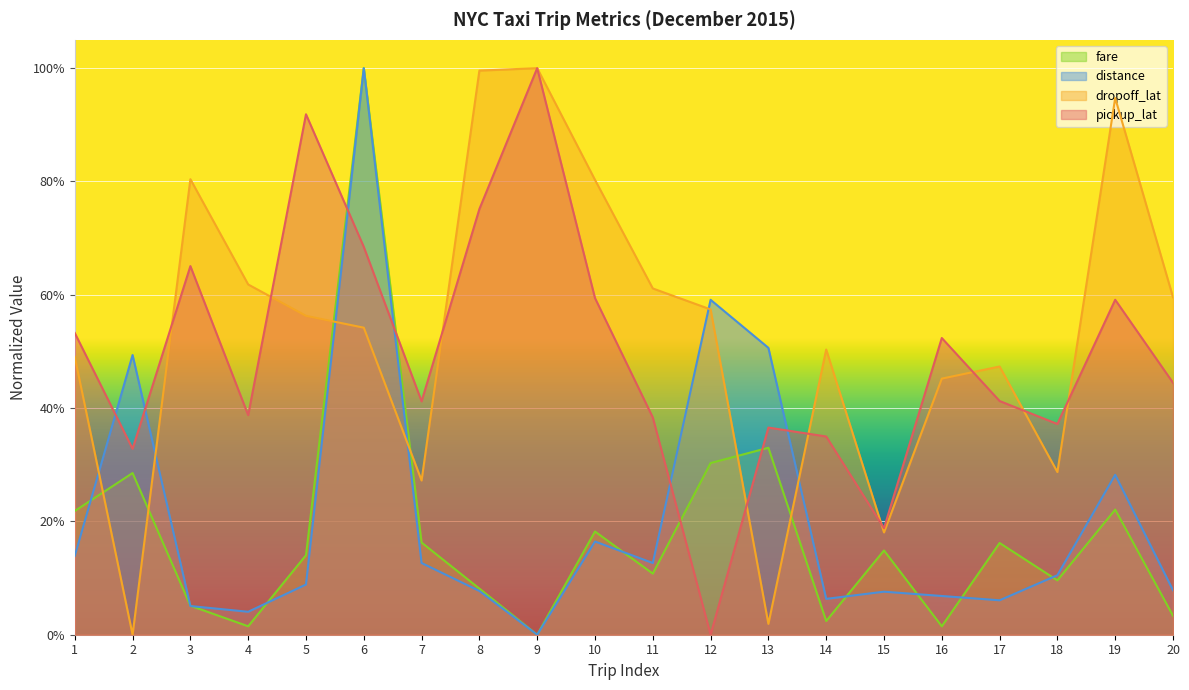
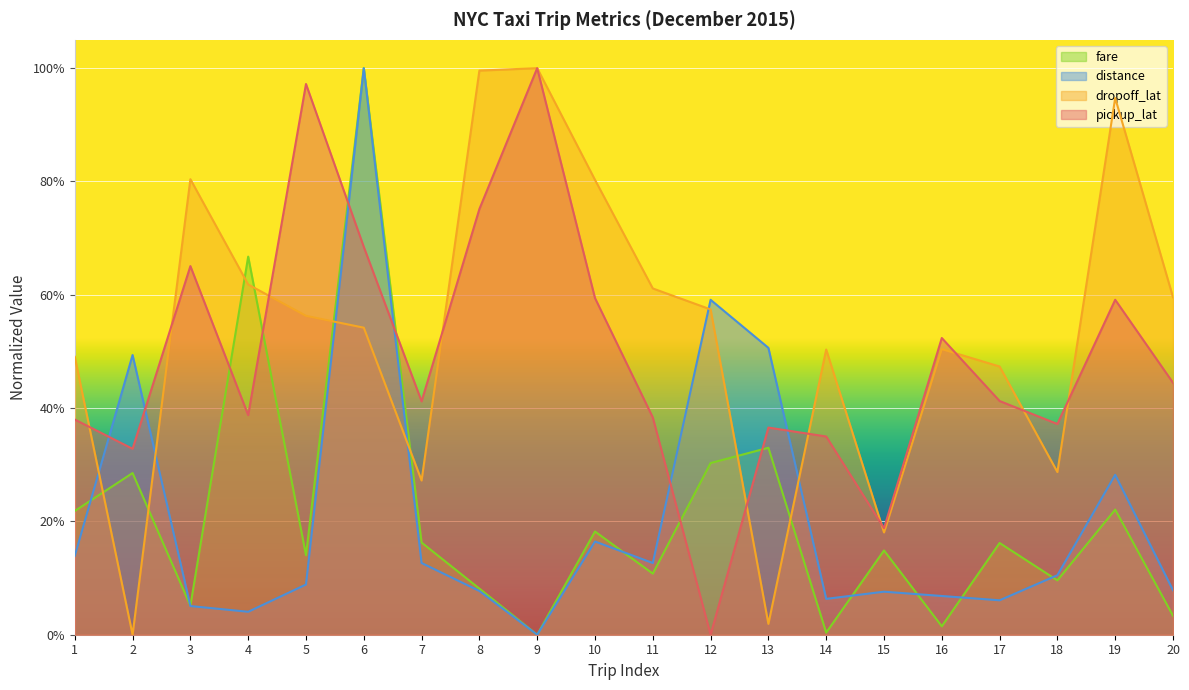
  {
    "fare": {
      "1": "22%",
      "2": "29%",
-     "4": "1%",
+     "4": "67%",
      "5": "14%",
      "7": "16%",
      "10": "18%",
      "11": "11%",
      "12": "30%",
      "13": "33%",
-     "14": "2%",
+     "14": "0%",
      "15": "15%",
      "16": "1%",
      "17": "16%",
      "18": "10%",
      "19": "22%",
      "20": "3%"
    },
    "distance": {
      "1": "14%",
      "2": "49%",
      "4": "4%",
      "5": "9%",
      "7": "13%",
      "10": "16%",
      "11": "13%",
      "12": "59%",
      "13": "51%",
      "14": "6%",
      "15": "8%",
      "16": "7%",
      "17": "6%",
      "18": "11%",
      "19": "28%",
      "20": "8%"
    },
    "dropoff_lat": {
      "1": "49%",
      "2": "0%",
      "3": "80%",
      "4": "62%",
      "5": "56%",
      "6": "54%",
      "7": "27%",
      "8": "100%",
      "10": "80%",
      "11": "61%",
      "12": "57%",
      "13": "2%",
      "14": "50%",
      "15": "18%",
-     "16": "45%",
+     "16": "50%",
      "17": "47%",
      "18": "29%",
      "20": "60%"
    },
    "pickup_lat": {
-     "1": "53%",
+     "1": "38%",
      "2": "33%",
      "3": "65%",
      "4": "39%",
-     "5": "92%",
+     "5": "97%",
      "6": "68%",
      "7": "41%",
      "8": "75%",
      "10": "59%",
      "11": "38%",
      "12": "0%",
      "13": "37%",
      "14": "35%",
      "15": "19%",
      "16": "52%",
      "17": "41%",
      "18": "37%",
      "19": "59%",
      "20": "44%"
    }
  }
